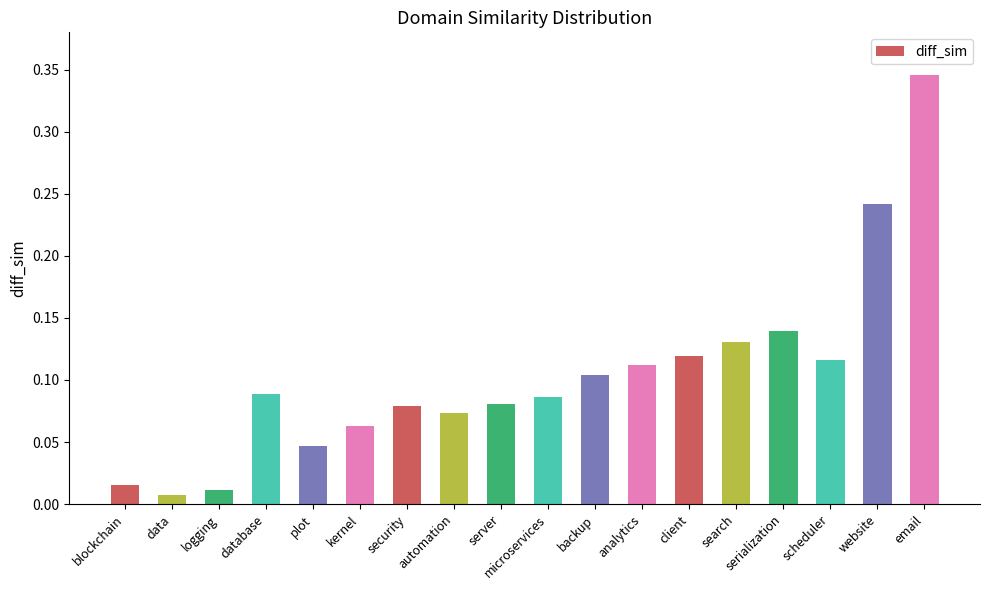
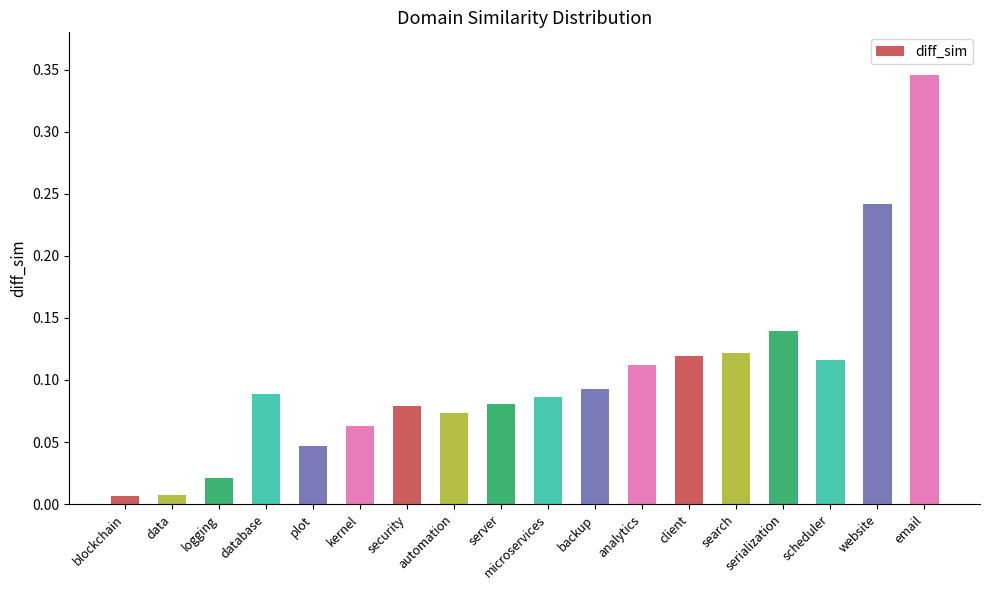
  {
-   "blockchain": 0.016,
+   "blockchain": 0.006,
    "data": 0.007,
-   "logging": 0.012,
+   "logging": 0.021,
    "database": 0.089,
    "plot": 0.047,
    "kernel": 0.063,
    "security": 0.079,
    "automation": 0.073,
    "server": 0.081,
    "microservices": 0.086,
-   "backup": 0.104,
+   "backup": 0.093,
    "analytics": 0.112,
    "client": 0.120,
-   "search": 0.131,
+   "search": 0.122,
    "serialization": 0.140,
    "scheduler": 0.116,
    "website": 0.242,
    "email": 0.345
  }
